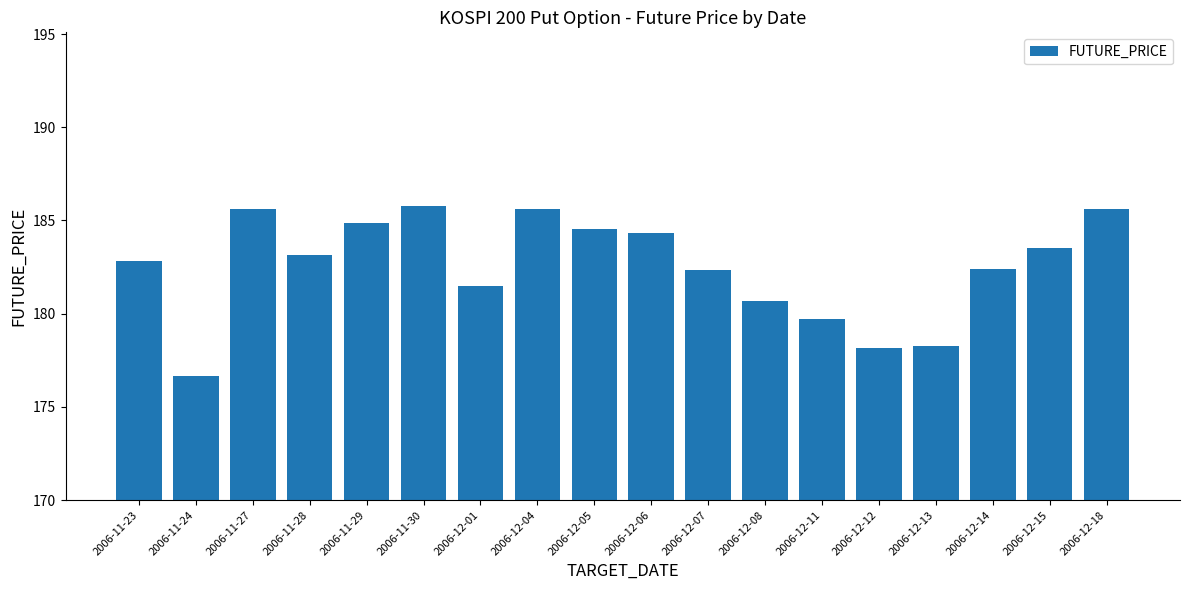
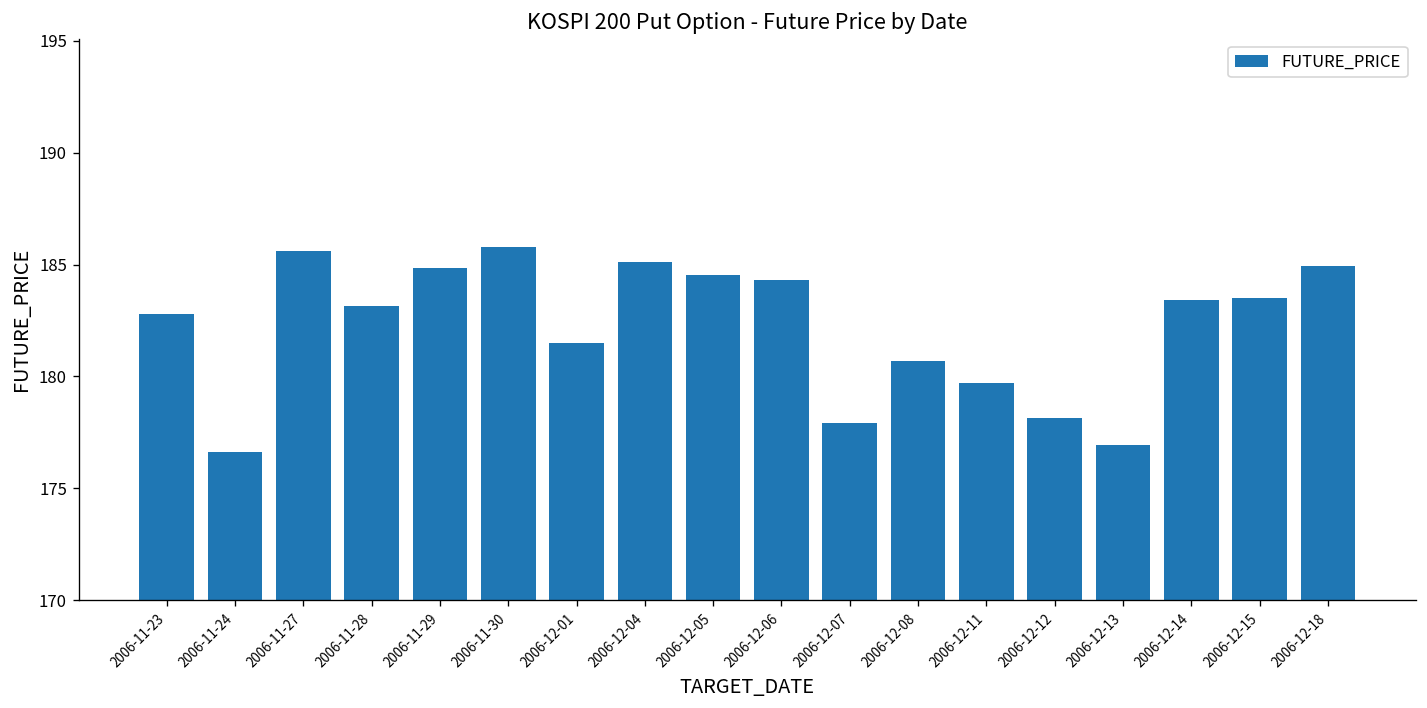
  {
    "2006-11-23": 182.8,
    "2006-11-24": 176.6,
    "2006-11-27": 185.6,
    "2006-11-28": 183.2,
    "2006-11-29": 184.9,
    "2006-11-30": 185.8,
    "2006-12-01": 181.5,
-   "2006-12-04": 185.6,
+   "2006-12-04": 185.1,
    "2006-12-05": 184.6,
    "2006-12-06": 184.3,
-   "2006-12-07": 182.4,
+   "2006-12-07": 177.9,
    "2006-12-08": 180.7,
    "2006-12-11": 179.7,
    "2006-12-12": 178.2,
-   "2006-12-13": 178.3,
-   "2006-12-14": 182.4,
+   "2006-12-13": 176.9,
+   "2006-12-14": 183.4,
    "2006-12-15": 183.5,
-   "2006-12-18": 185.6
+   "2006-12-18": 185.0
  }
